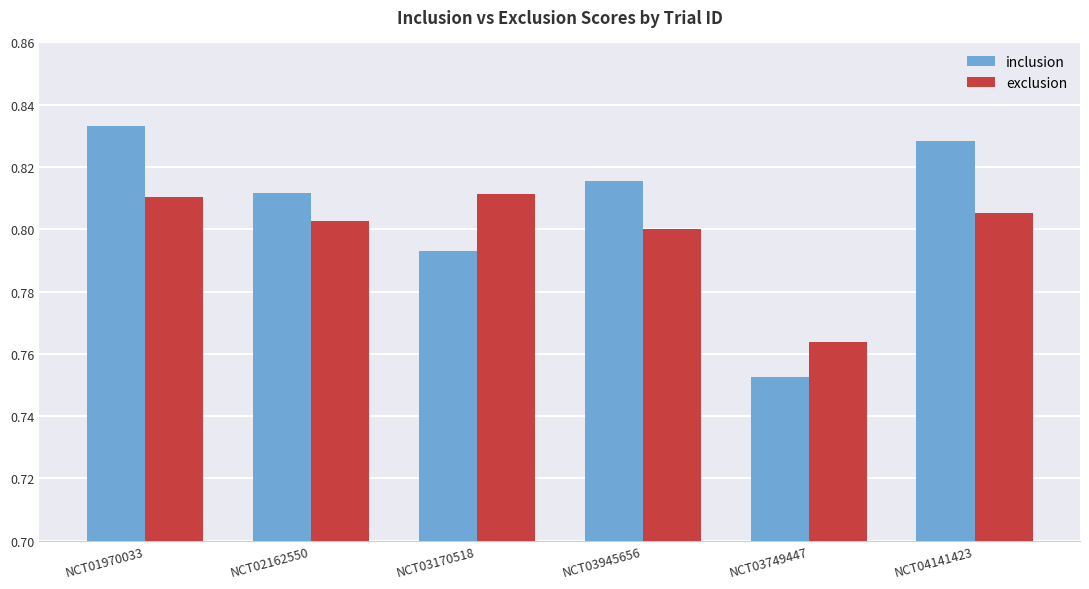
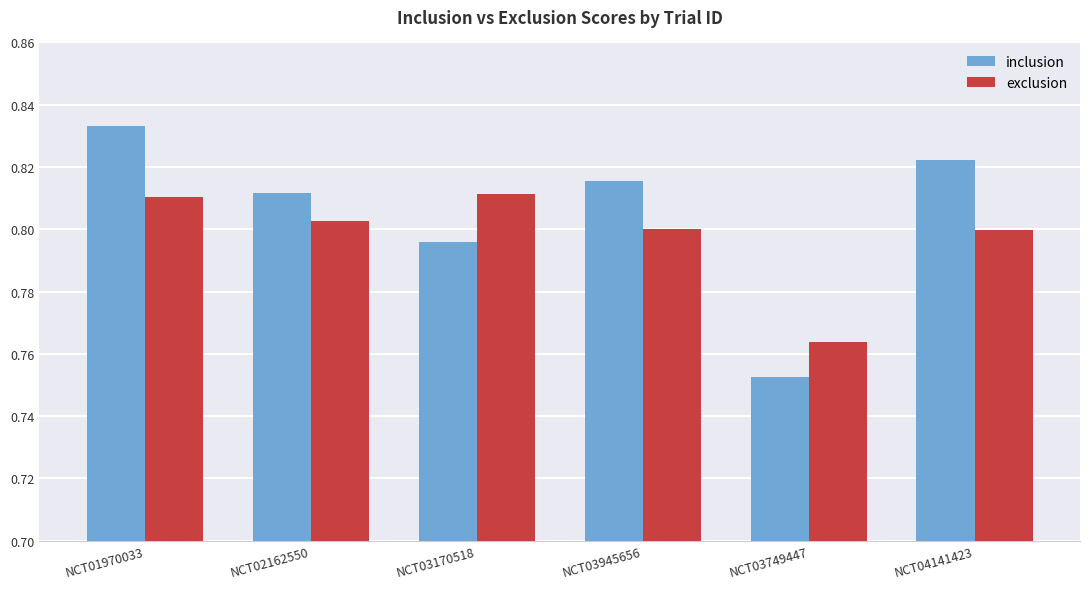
  {
    "inclusion": {
      "NCT01970033": 0.833,
      "NCT02162550": 0.812,
-     "NCT03170518": 0.793,
+     "NCT03170518": 0.796,
      "NCT03945656": 0.815,
      "NCT03749447": 0.753,
-     "NCT04141423": 0.828
+     "NCT04141423": 0.822
    },
    "exclusion": {
      "NCT01970033": 0.810,
      "NCT02162550": 0.803,
      "NCT03170518": 0.811,
      "NCT03945656": 0.800,
      "NCT03749447": 0.764,
-     "NCT04141423": 0.805
+     "NCT04141423": 0.800
    }
  }
